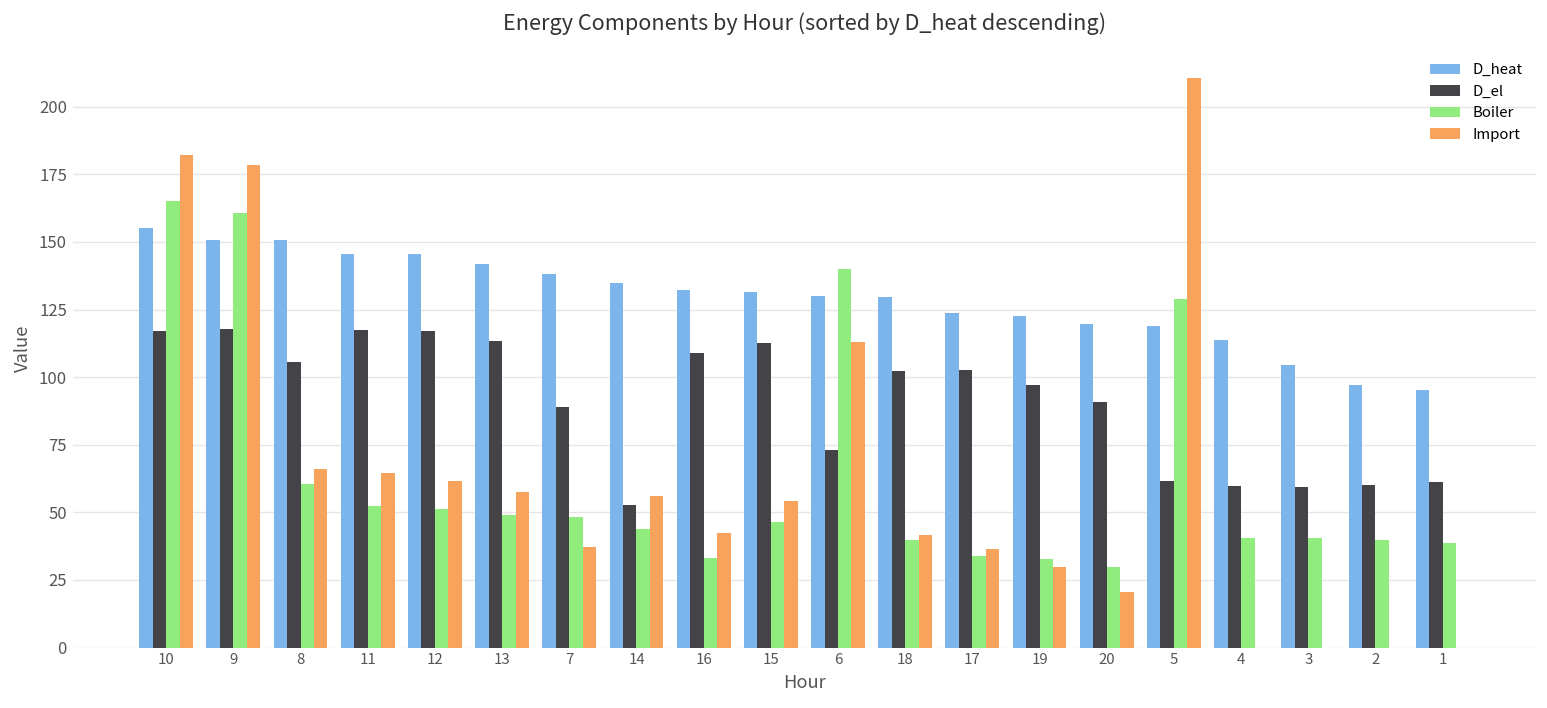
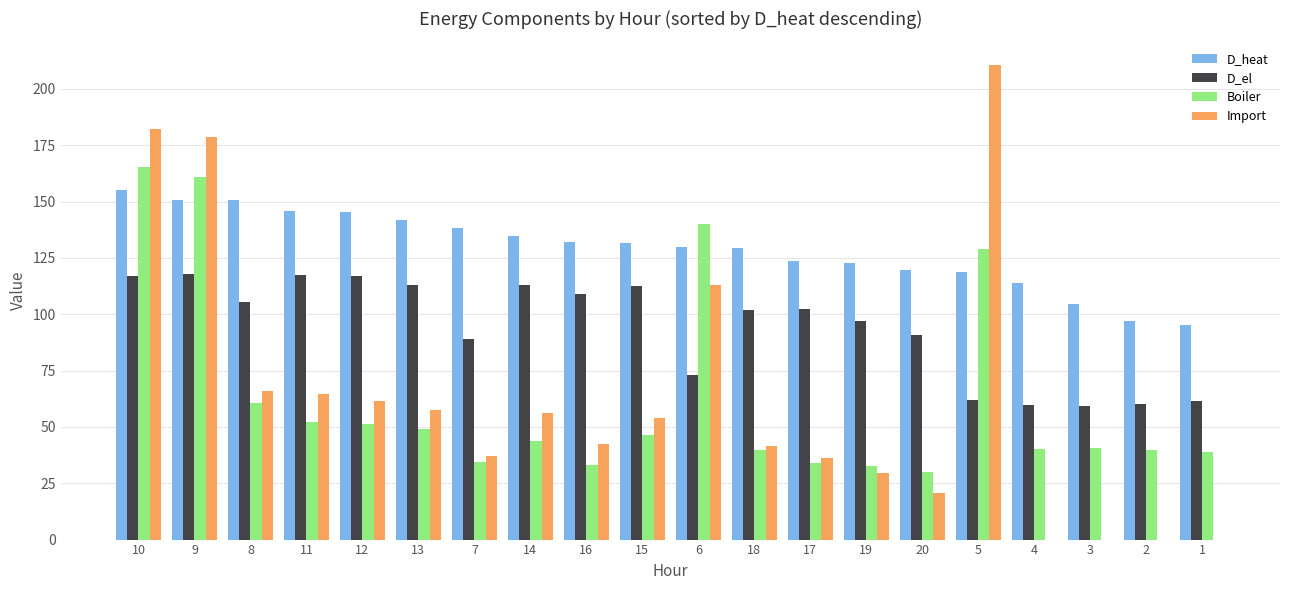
  {
    "D_heat": {
      "10": 155,
      "9": 151,
      "8": 151,
      "11": 146,
      "12": 145,
      "13": 142,
      "7": 138,
      "14": 135,
      "16": 132,
      "15": 131,
      "6": 130,
      "18": 130,
      "17": 124,
      "19": 123,
      "20": 120,
      "5": 119,
      "4": 114,
      "3": 104,
      "2": 97,
      "1": 95
    },
    "D_el": {
      "10": 117,
      "9": 118,
      "8": 106,
      "11": 118,
      "12": 117,
      "13": 113,
      "7": 89,
-     "14": 53,
+     "14": 113,
      "16": 109,
      "15": 113,
      "6": 73,
      "18": 102,
      "17": 103,
      "19": 97,
      "20": 91,
      "5": 62,
      "4": 60,
      "3": 60,
      "2": 60,
      "1": 61
    },
    "Boiler": {
      "10": 165,
      "9": 161,
      "8": 61,
      "11": 52,
      "12": 51,
      "13": 49,
-     "7": 48,
+     "7": 35,
      "14": 44,
      "16": 33,
      "15": 46,
      "6": 140,
      "18": 40,
      "17": 34,
      "19": 33,
      "20": 30,
      "5": 129,
      "4": 40,
      "3": 41,
      "2": 40,
      "1": 39
    },
    "Import": {
      "10": 182,
      "9": 179,
      "8": 66,
      "11": 65,
      "12": 61,
      "13": 58,
      "7": 37,
      "14": 56,
      "16": 42,
      "15": 54,
      "6": 113,
      "18": 42,
      "17": 36,
      "19": 30,
      "20": 21,
      "5": 211,
      "4": 0,
      "3": 0,
      "2": 0,
      "1": 0
    }
  }
